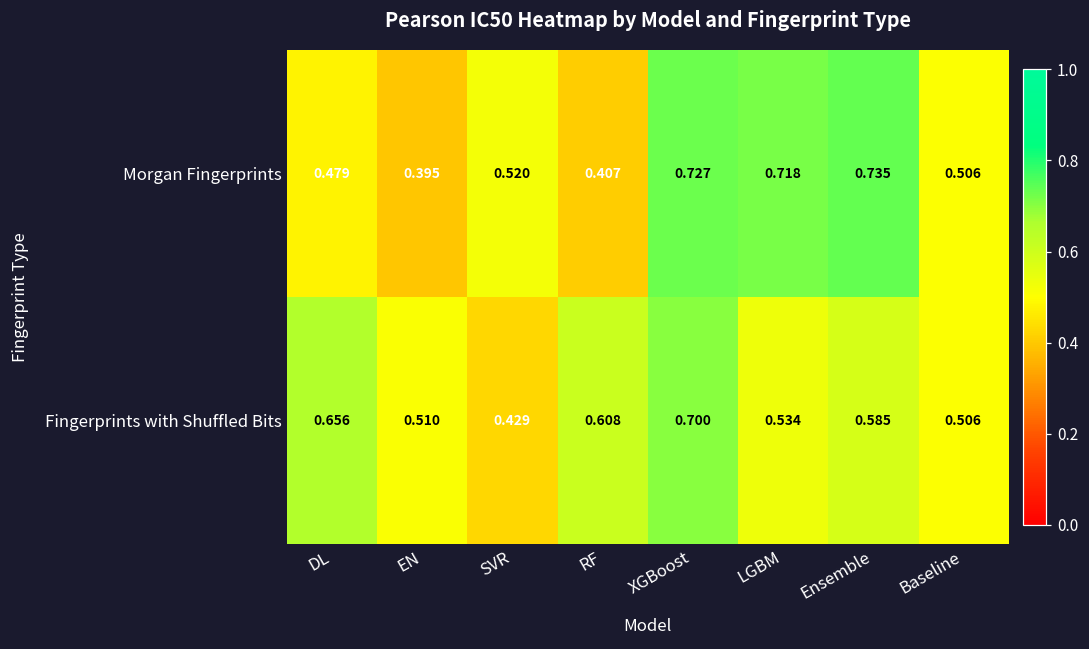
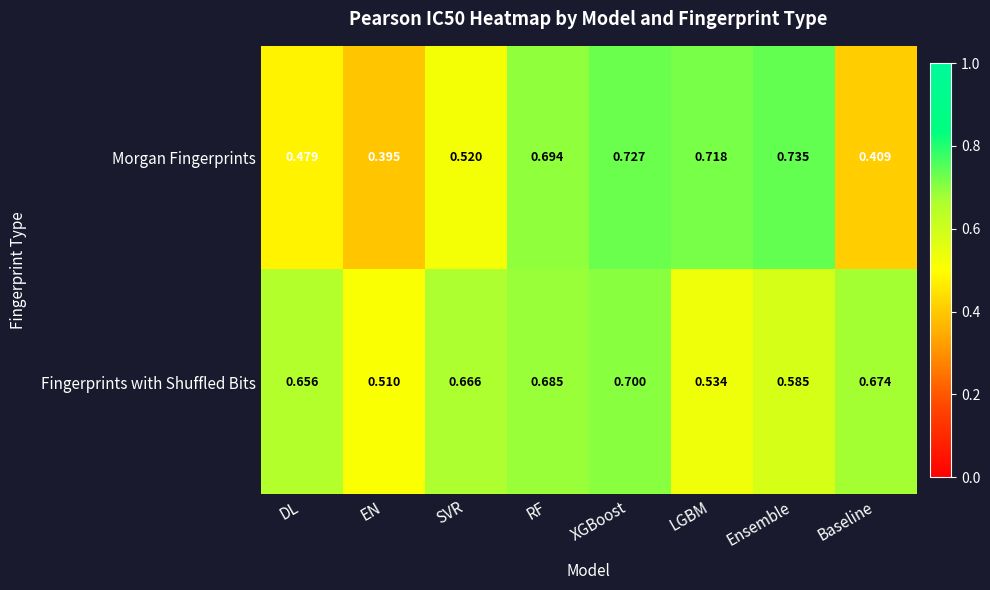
  {
    "Morgan Fingerprints": {
      "DL": 0.479,
      "EN": 0.395,
      "SVR": 0.520,
-     "RF": 0.407,
+     "RF": 0.694,
      "XGBoost": 0.727,
      "LGBM": 0.718,
      "Ensemble": 0.735,
-     "Baseline": 0.506
+     "Baseline": 0.409
    },
    "Fingerprints with Shuffled Bits": {
      "DL": 0.656,
      "EN": 0.510,
-     "SVR": 0.429,
-     "RF": 0.608,
+     "SVR": 0.666,
+     "RF": 0.685,
      "XGBoost": 0.700,
      "LGBM": 0.534,
      "Ensemble": 0.585,
-     "Baseline": 0.506
+     "Baseline": 0.674
    }
  }
